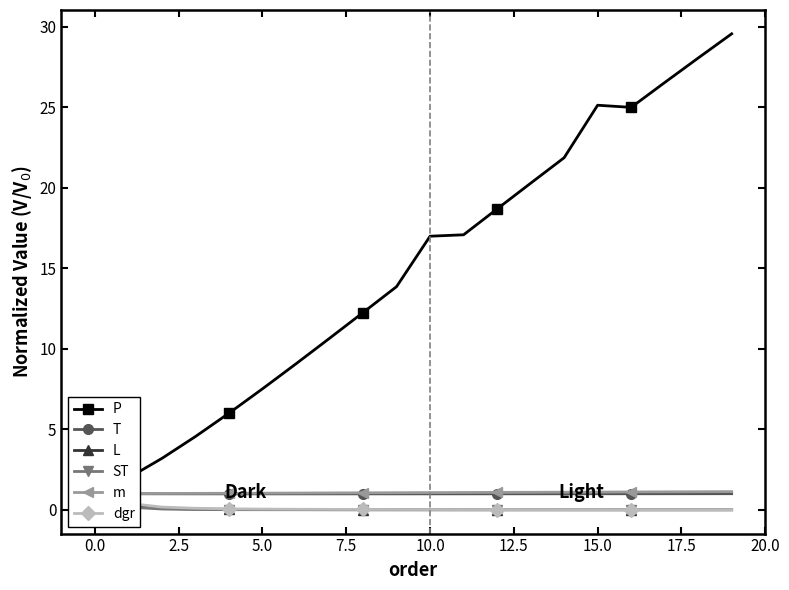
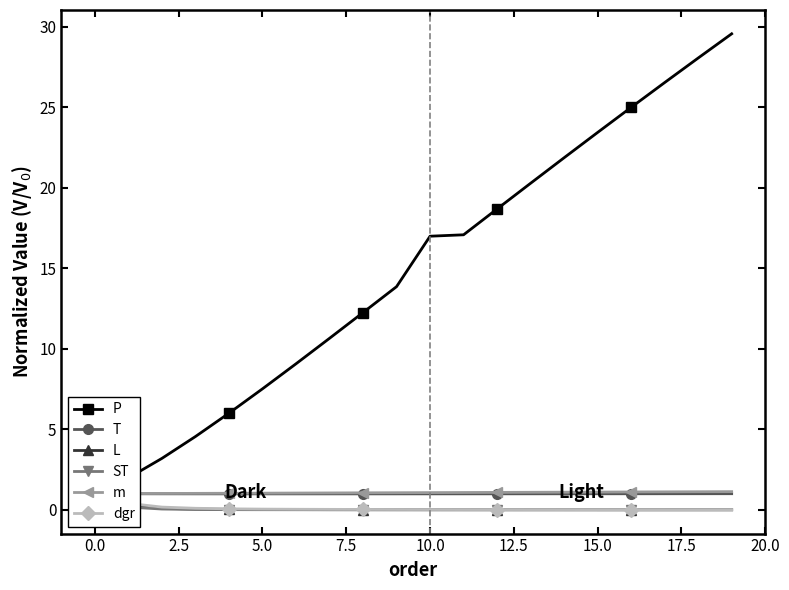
  {
    "P": {
      "5.0": 7.5,
      "10.0": 17.0,
-     "15.0": 25.1
+     "15.0": 23.4
    }
  }
